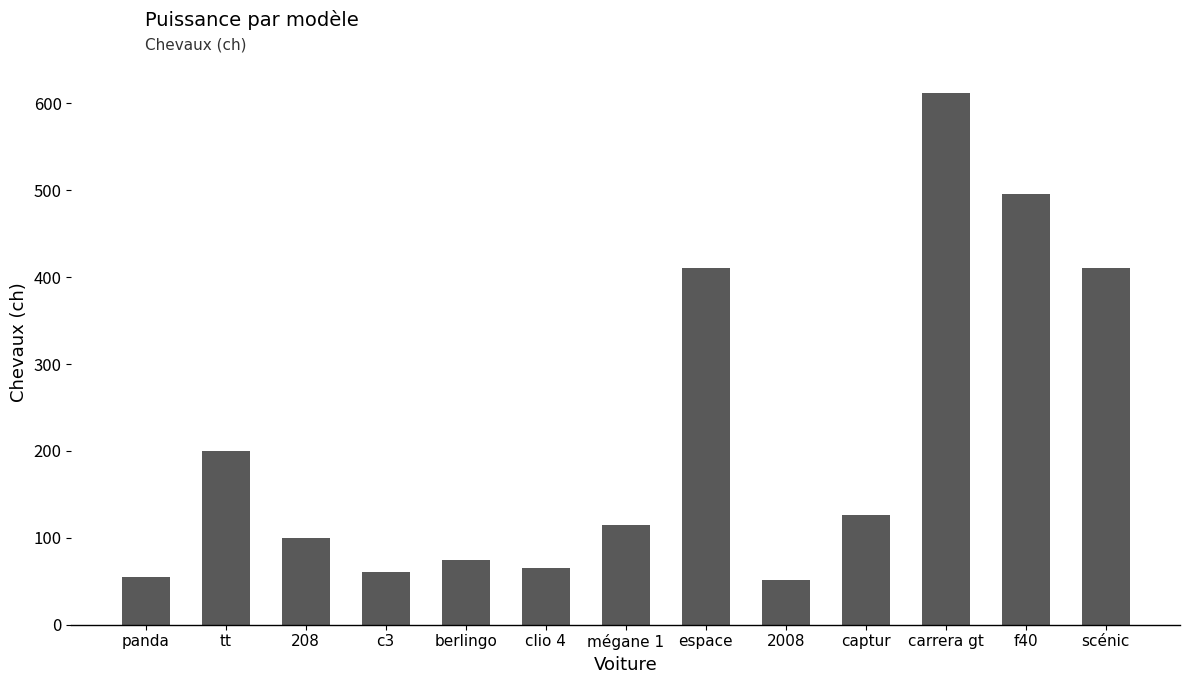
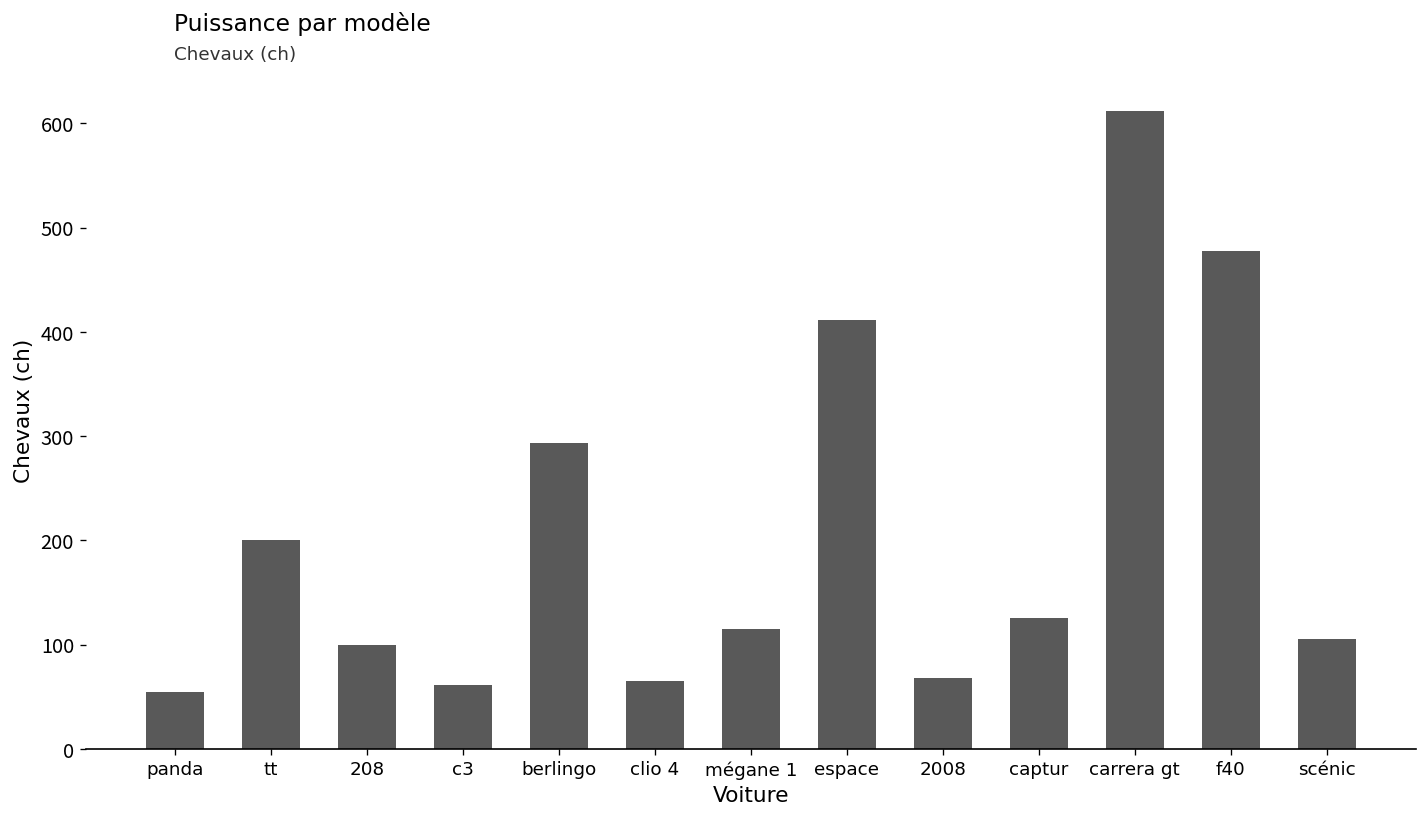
  {
    "panda": 60,
    "tt": 200,
    "208": 100,
    "c3": 60,
-   "berlingo": 80,
+   "berlingo": 290,
    "clio 4": 70,
    "mégane 1": 120,
    "espace": 410,
-   "2008": 50,
+   "2008": 70,
    "captur": 130,
    "carrera gt": 610,
-   "f40": 500,
-   "scénic": 410
+   "f40": 480,
+   "scénic": 110
  }
